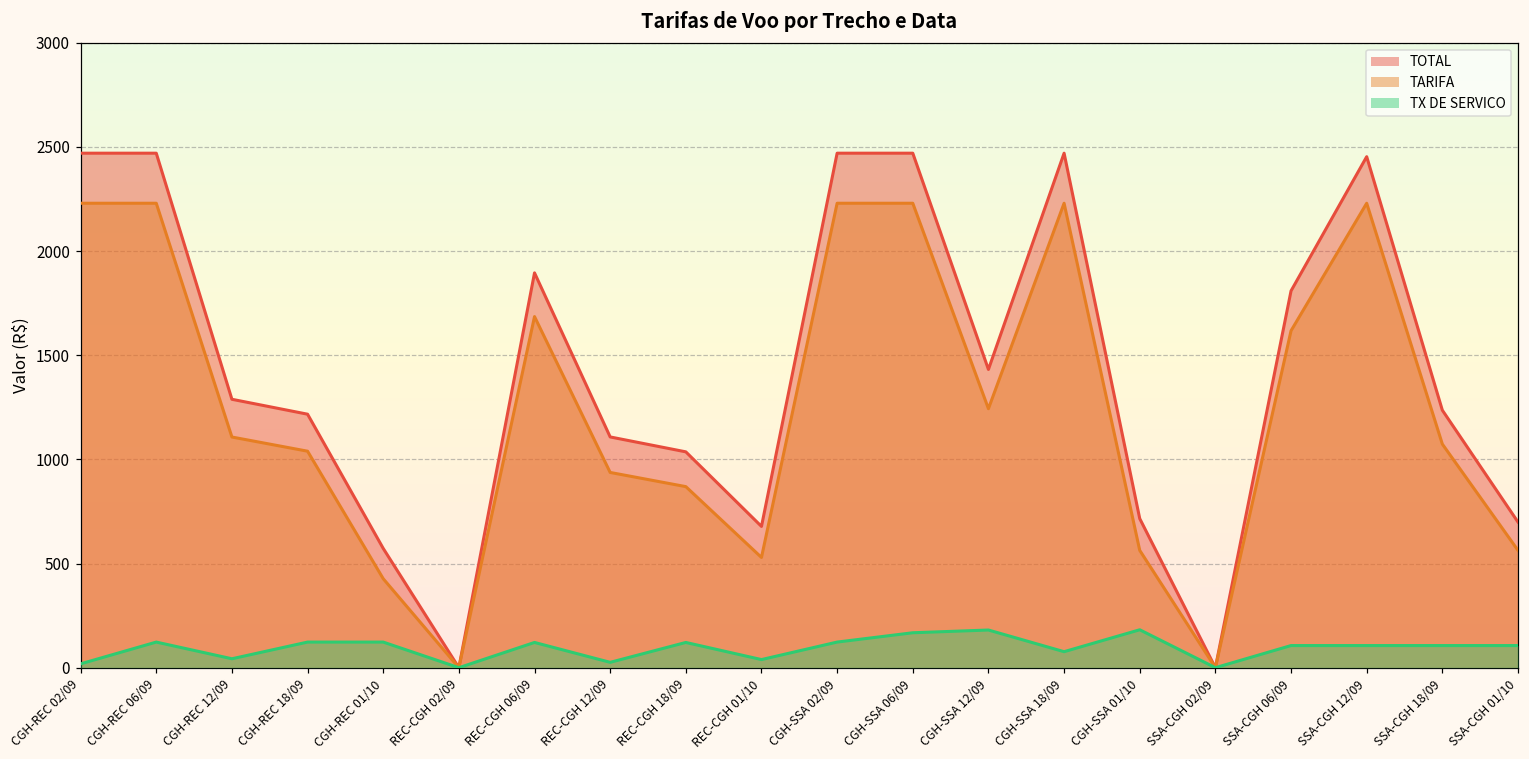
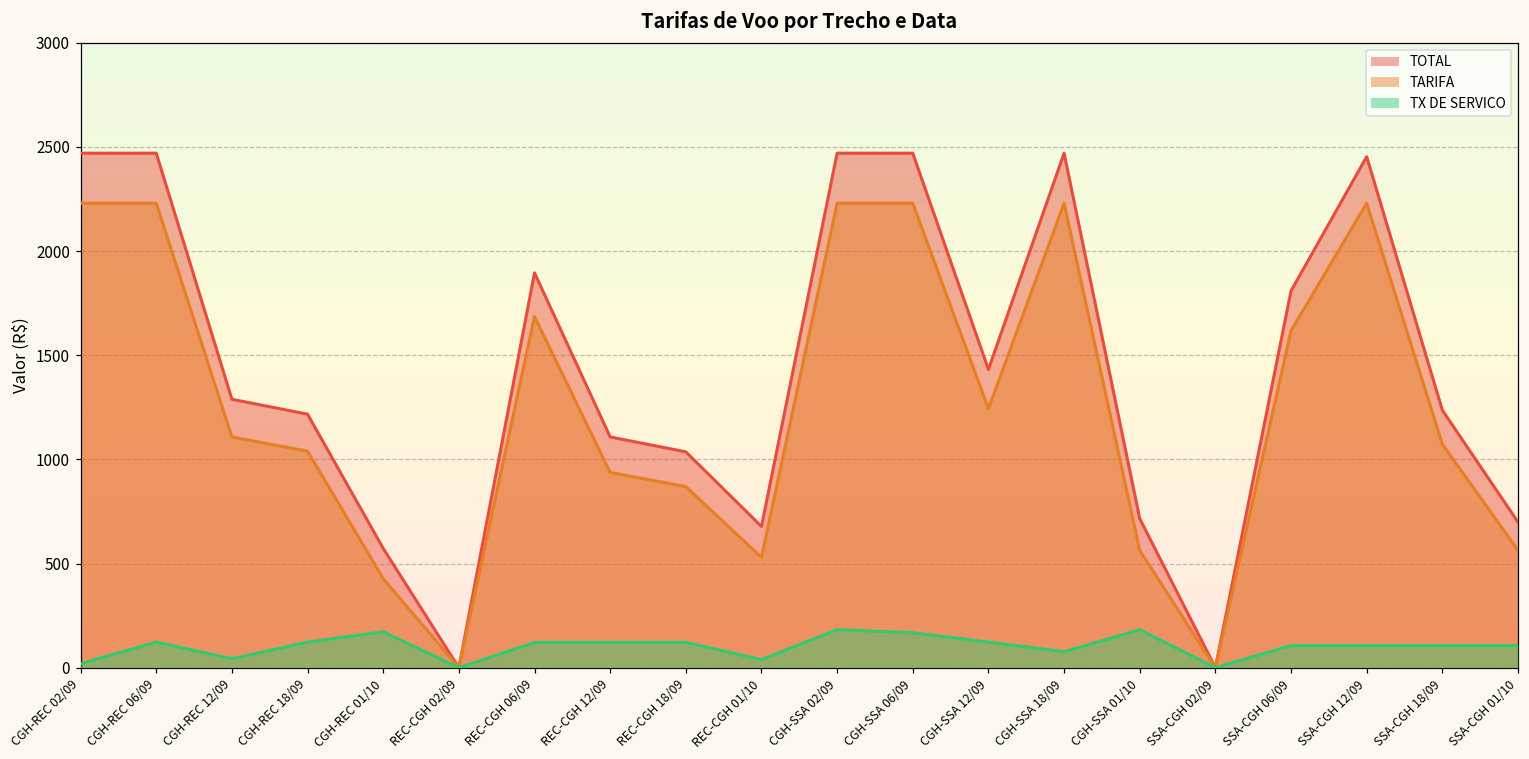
  {
    "TX DE SERVICO": {
      "CGH-REC 02/09": 20,
      "CGH-REC 06/09": 120,
      "CGH-REC 12/09": 40,
      "CGH-REC 18/09": 120,
-     "CGH-REC 01/10": 120,
+     "CGH-REC 01/10": 170,
      "REC-CGH 06/09": 120,
-     "REC-CGH 12/09": 30,
+     "REC-CGH 12/09": 120,
      "REC-CGH 18/09": 120,
      "REC-CGH 01/10": 40,
-     "CGH-SSA 02/09": 120,
+     "CGH-SSA 02/09": 180,
      "CGH-SSA 06/09": 170,
-     "CGH-SSA 12/09": 180,
+     "CGH-SSA 12/09": 120,
      "CGH-SSA 18/09": 80,
      "CGH-SSA 01/10": 180,
      "SSA-CGH 06/09": 110,
      "SSA-CGH 12/09": 110,
      "SSA-CGH 18/09": 110,
      "SSA-CGH 01/10": 110
    }
  }
